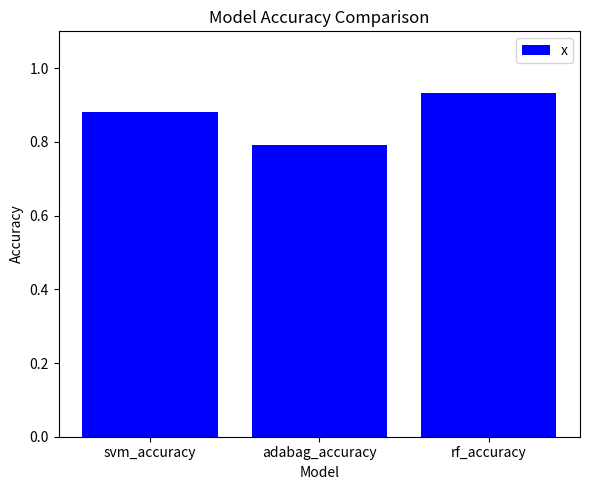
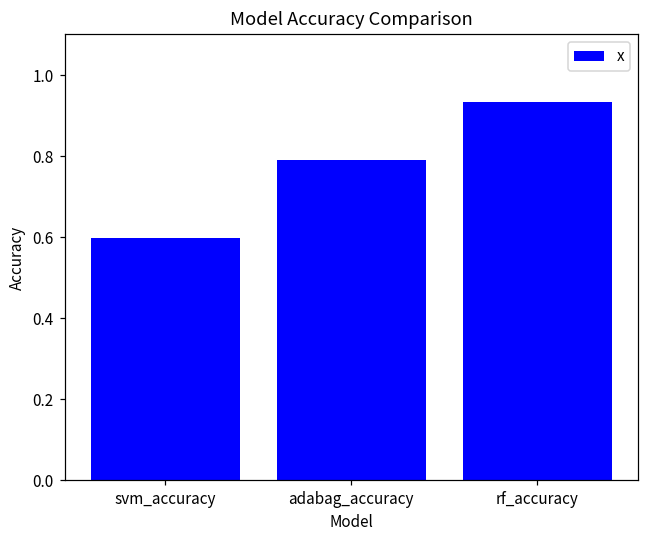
  {
-   "svm_accuracy": 0.88,
+   "svm_accuracy": 0.60,
    "adabag_accuracy": 0.79,
    "rf_accuracy": 0.93
  }
